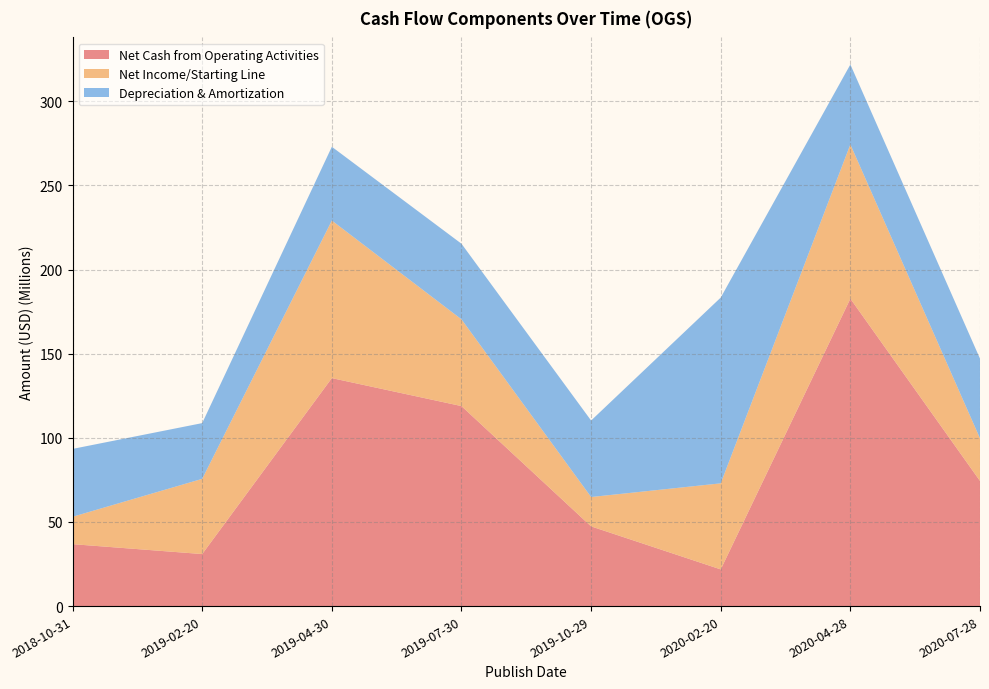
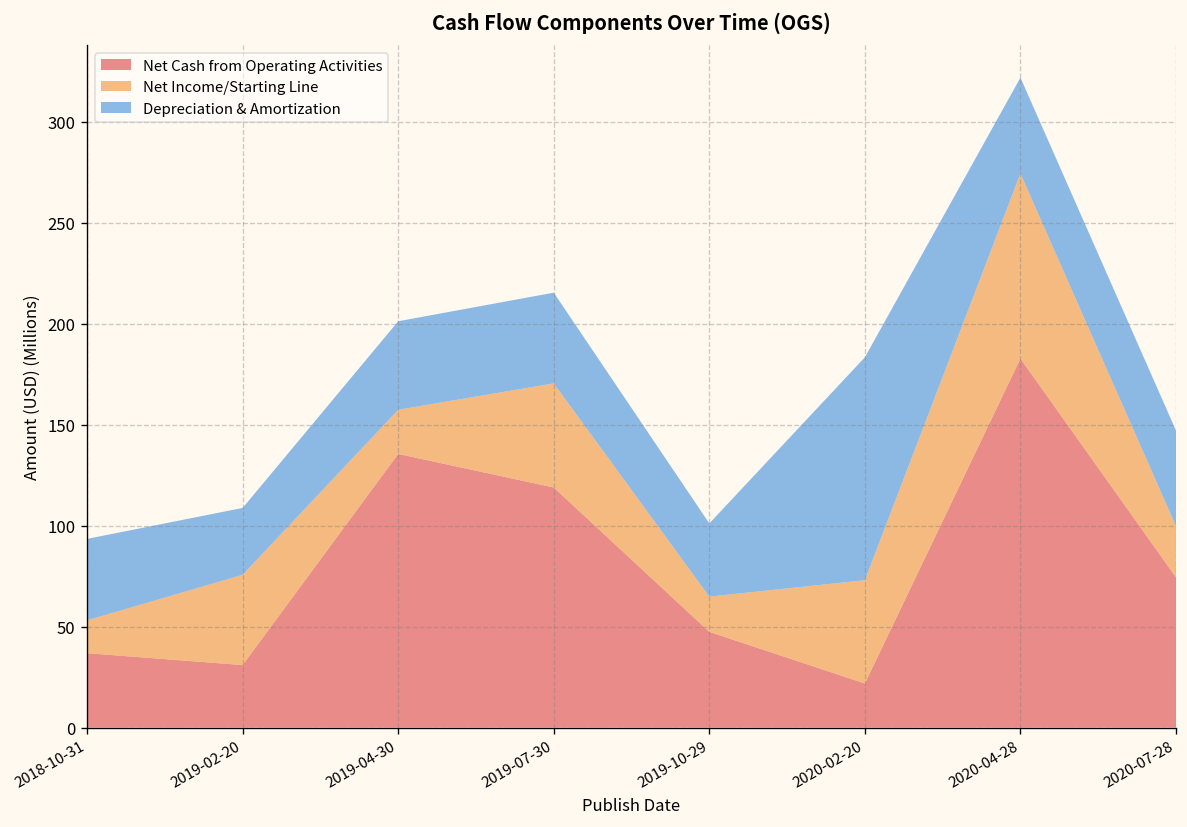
  {
    "Net Cash from Operating Activities": {
      "2018-10-31": 37,
      "2019-02-20": 31,
      "2019-04-30": 136,
      "2019-07-30": 119,
      "2019-10-29": 47,
      "2020-02-20": 22,
      "2020-04-28": 183,
      "2020-07-28": 74
    },
    "Net Income/Starting Line": {
      "2018-10-31": 16,
      "2019-02-20": 45,
-     "2019-04-30": 94,
+     "2019-04-30": 22,
      "2019-07-30": 52,
      "2019-10-29": 17,
      "2020-02-20": 51,
      "2020-04-28": 92,
      "2020-07-28": 25
    },
    "Depreciation & Amortization": {
      "2018-10-31": 40,
      "2019-02-20": 33,
      "2019-04-30": 44,
      "2019-07-30": 45,
-     "2019-10-29": 45,
+     "2019-10-29": 36,
      "2020-02-20": 110,
      "2020-04-28": 48,
      "2020-07-28": 47
    }
  }
